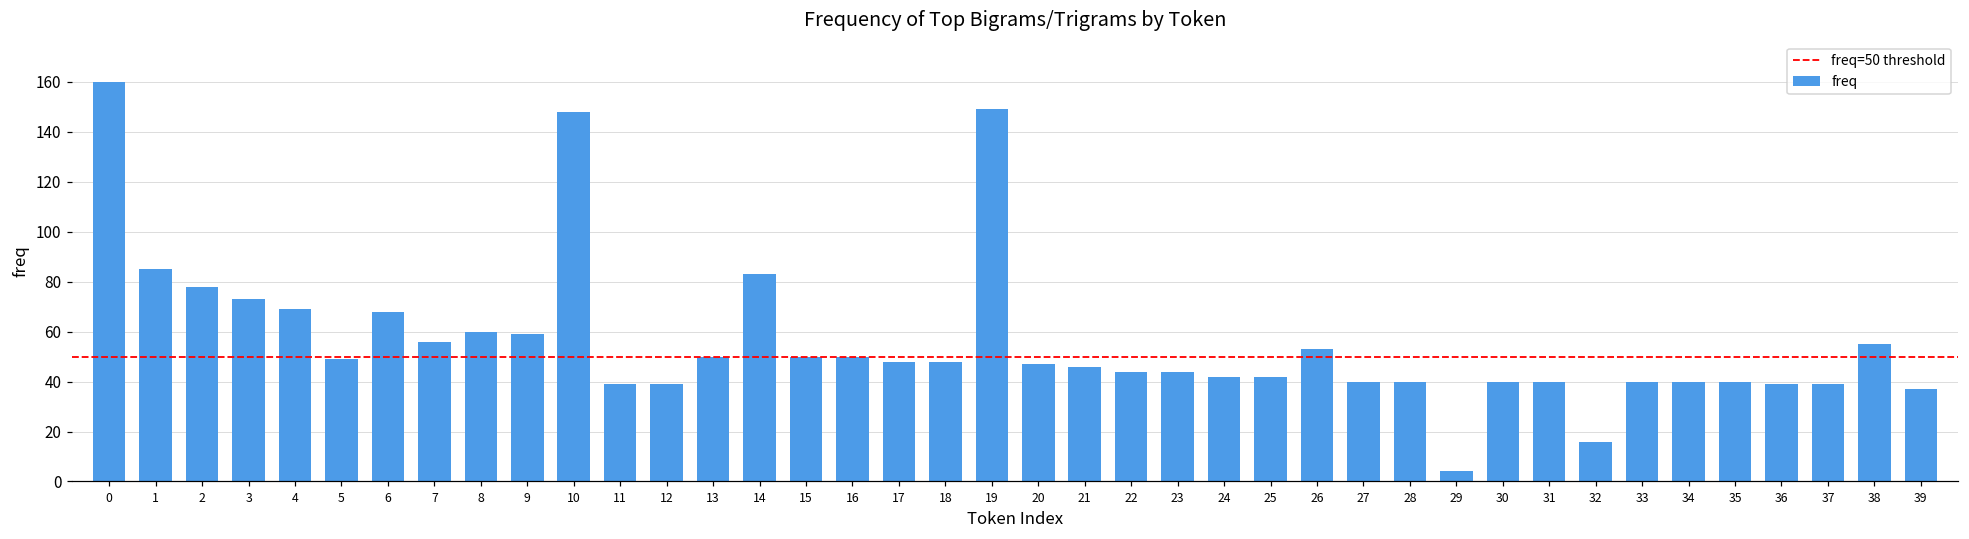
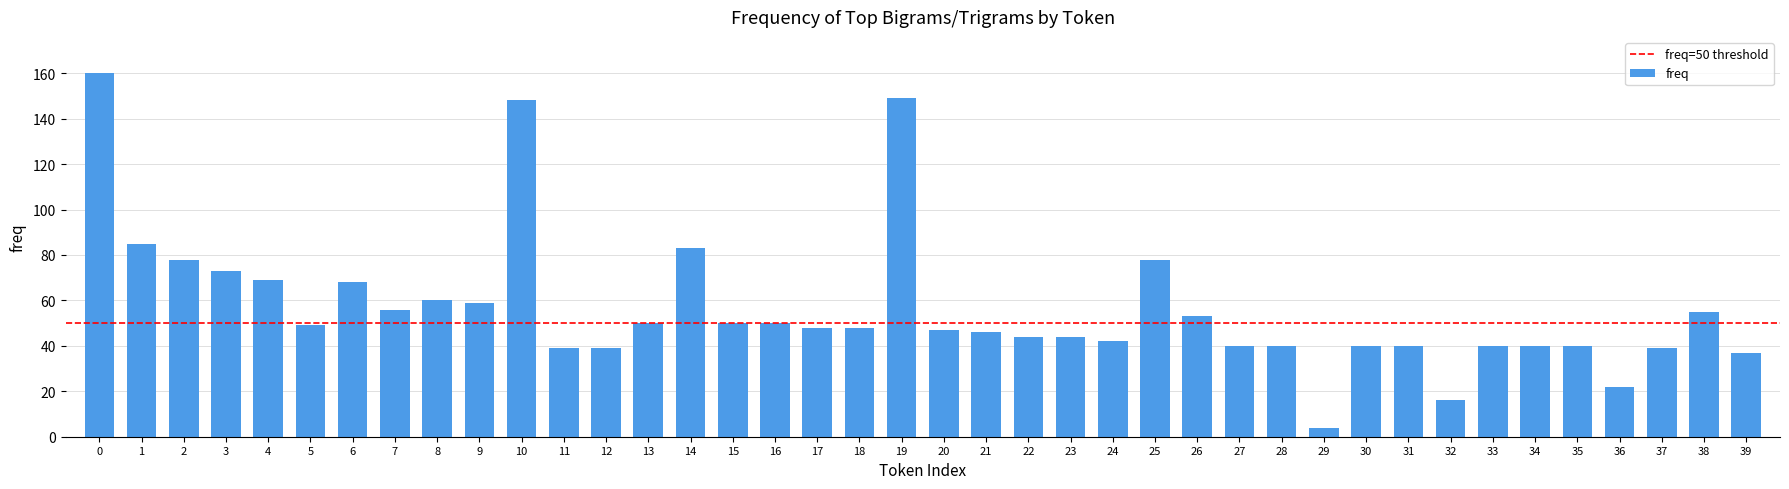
  {
    "0": 160,
    "1": 85,
    "2": 78,
    "3": 73,
    "4": 69,
    "5": 49,
    "6": 68,
    "7": 56,
    "8": 60,
    "9": 59,
    "10": 148,
    "11": 39,
    "12": 39,
    "13": 50,
    "14": 83,
    "15": 50,
    "16": 50,
    "17": 48,
    "18": 48,
    "19": 149,
    "20": 47,
    "21": 46,
    "22": 44,
    "23": 44,
    "24": 42,
-   "25": 42,
+   "25": 78,
    "26": 53,
    "27": 40,
    "28": 40,
    "29": 4,
    "30": 40,
    "31": 40,
    "32": 16,
    "33": 40,
    "34": 40,
    "35": 40,
-   "36": 39,
+   "36": 22,
    "37": 39,
    "38": 55,
    "39": 37
  }
